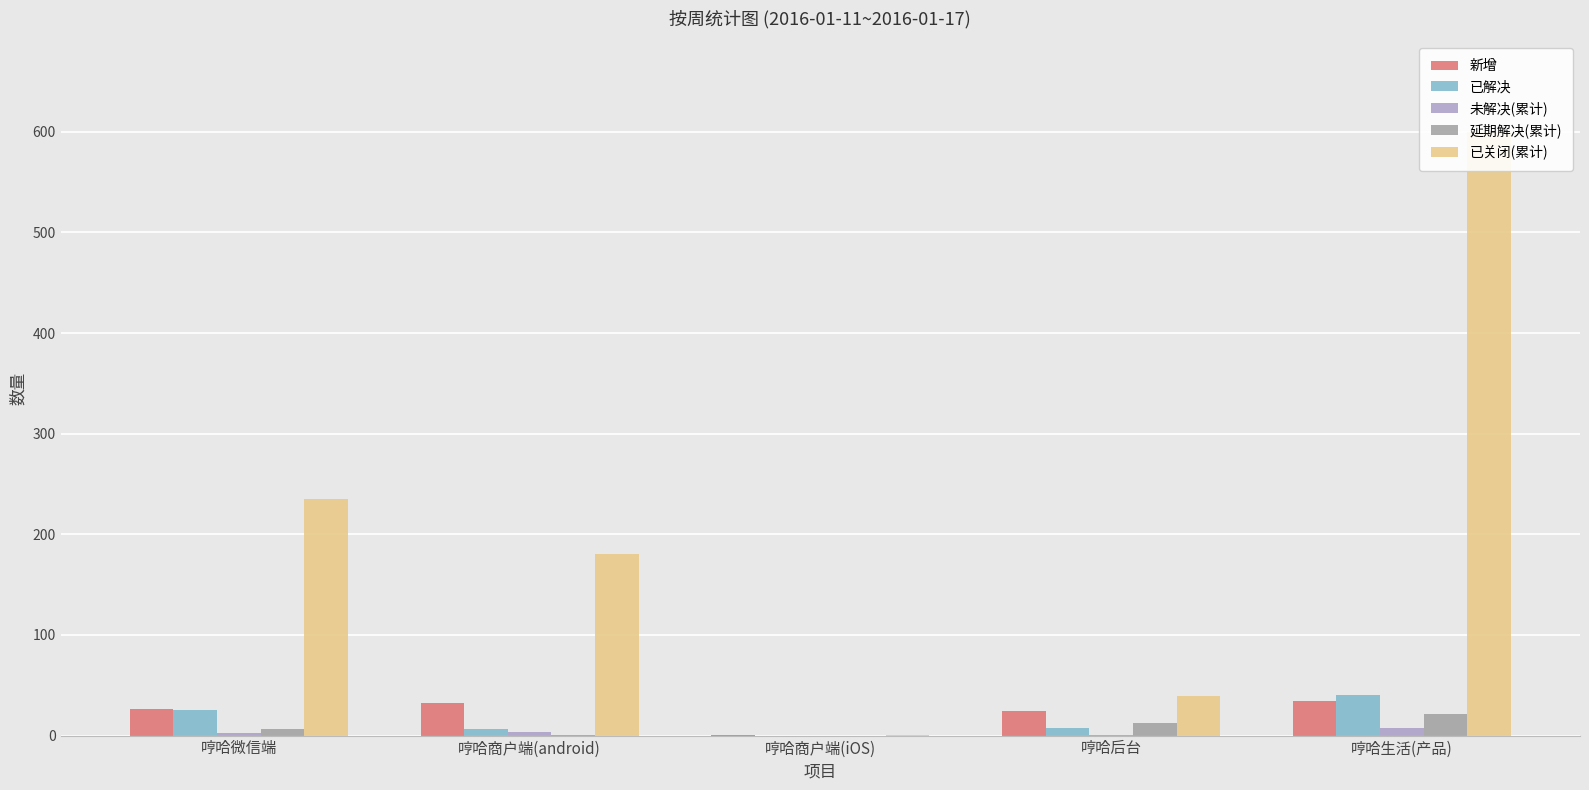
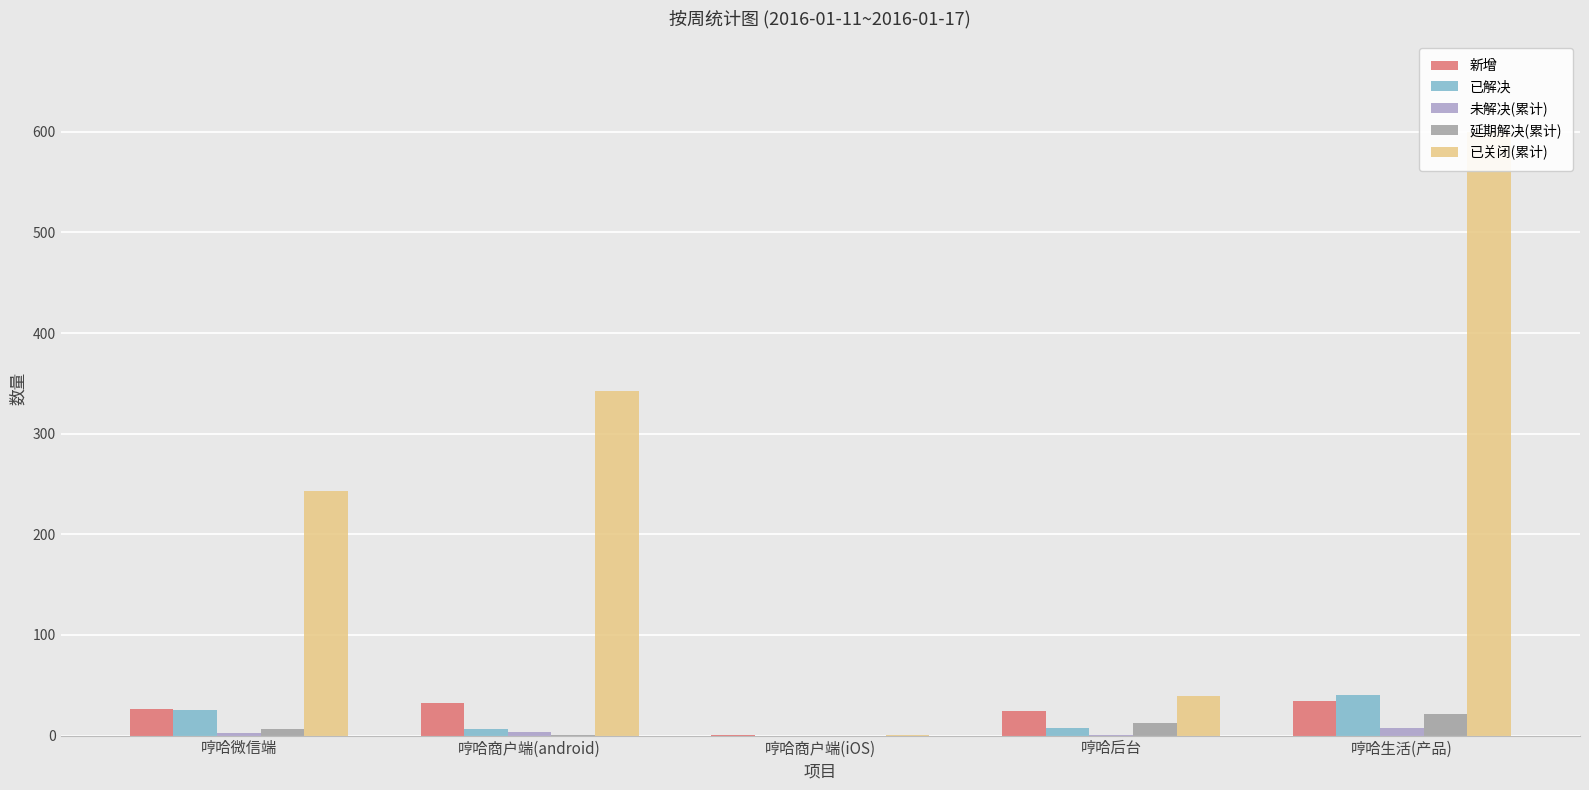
  {
    "新增": {
      "哼哈微信端": 26,
      "哼哈商户端(android)": 32,
      "哼哈后台": 24,
      "哼哈生活(产品)": 34
    },
    "已关闭(累计)": {
-     "哼哈微信端": 235,
-     "哼哈商户端(android)": 180,
+     "哼哈微信端": 243,
+     "哼哈商户端(android)": 342,
      "哼哈后台": 39
    }
  }
